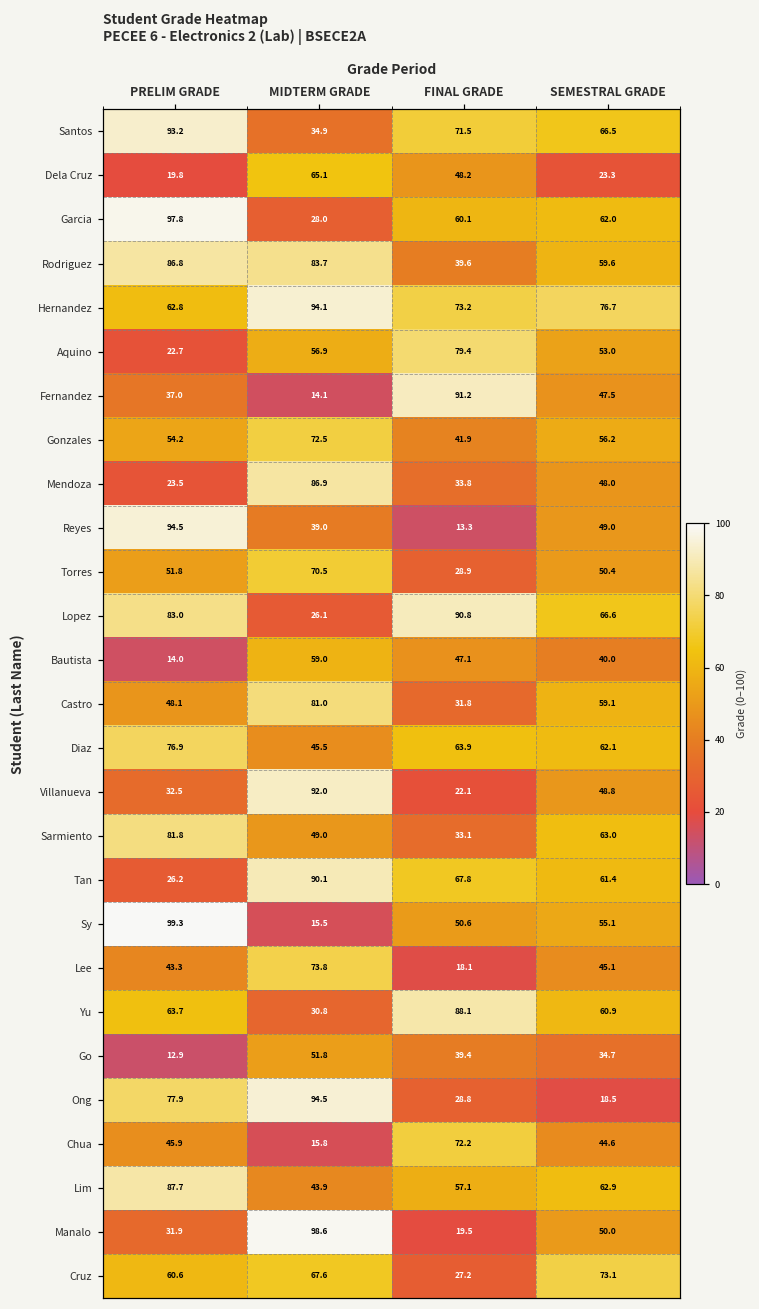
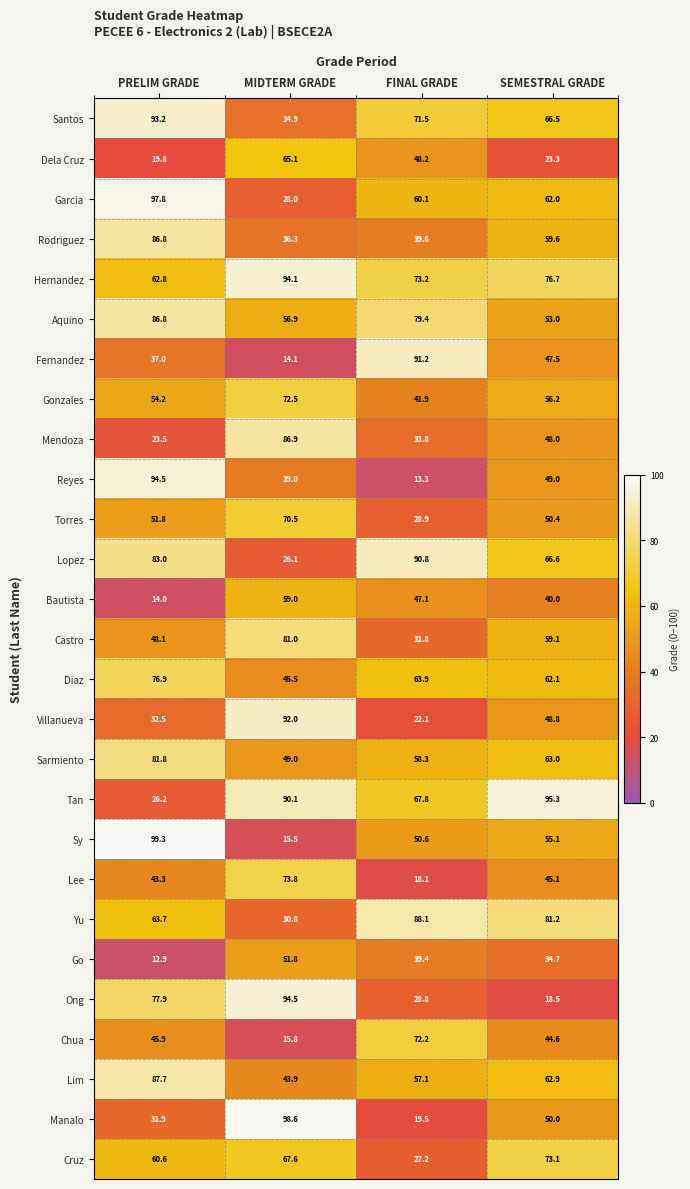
  {
    "Santos": {
      "PRELIM GRADE": 93.2,
      "MIDTERM GRADE": 34.9,
      "FINAL GRADE": 71.5,
      "SEMESTRAL GRADE": 66.5
    },
    "Dela Cruz": {
      "PRELIM GRADE": 19.8,
      "MIDTERM GRADE": 65.1,
      "FINAL GRADE": 48.2,
      "SEMESTRAL GRADE": 23.3
    },
    "Garcia": {
      "PRELIM GRADE": 97.8,
      "MIDTERM GRADE": 28.0,
      "FINAL GRADE": 60.1,
      "SEMESTRAL GRADE": 62.0
    },
    "Rodriguez": {
      "PRELIM GRADE": 86.8,
-     "MIDTERM GRADE": 83.7,
+     "MIDTERM GRADE": 36.3,
      "FINAL GRADE": 39.6,
      "SEMESTRAL GRADE": 59.6
    },
    "Hernandez": {
      "PRELIM GRADE": 62.8,
      "MIDTERM GRADE": 94.1,
      "FINAL GRADE": 73.2,
      "SEMESTRAL GRADE": 76.7
    },
    "Aquino": {
-     "PRELIM GRADE": 22.7,
+     "PRELIM GRADE": 86.8,
      "MIDTERM GRADE": 56.9,
      "FINAL GRADE": 79.4,
      "SEMESTRAL GRADE": 53.0
    },
    "Fernandez": {
      "PRELIM GRADE": 37.0,
      "MIDTERM GRADE": 14.1,
      "FINAL GRADE": 91.2,
      "SEMESTRAL GRADE": 47.5
    },
    "Gonzales": {
      "PRELIM GRADE": 54.2,
      "MIDTERM GRADE": 72.5,
      "FINAL GRADE": 41.9,
      "SEMESTRAL GRADE": 56.2
    },
    "Mendoza": {
      "PRELIM GRADE": 23.5,
      "MIDTERM GRADE": 86.9,
      "FINAL GRADE": 33.8,
      "SEMESTRAL GRADE": 48.0
    },
    "Reyes": {
      "PRELIM GRADE": 94.5,
      "MIDTERM GRADE": 39.0,
      "FINAL GRADE": 13.3,
      "SEMESTRAL GRADE": 49.0
    },
    "Torres": {
      "PRELIM GRADE": 51.8,
      "MIDTERM GRADE": 70.5,
      "FINAL GRADE": 28.9,
      "SEMESTRAL GRADE": 50.4
    },
    "Lopez": {
      "PRELIM GRADE": 83.0,
      "MIDTERM GRADE": 26.1,
      "FINAL GRADE": 90.8,
      "SEMESTRAL GRADE": 66.6
    },
    "Bautista": {
      "PRELIM GRADE": 14.0,
      "MIDTERM GRADE": 59.0,
      "FINAL GRADE": 47.1,
      "SEMESTRAL GRADE": 40.0
    },
    "Castro": {
      "PRELIM GRADE": 48.1,
      "MIDTERM GRADE": 81.0,
      "FINAL GRADE": 31.8,
      "SEMESTRAL GRADE": 59.1
    },
    "Diaz": {
      "PRELIM GRADE": 76.9,
      "MIDTERM GRADE": 45.5,
      "FINAL GRADE": 63.9,
      "SEMESTRAL GRADE": 62.1
    },
    "Villanueva": {
      "PRELIM GRADE": 32.5,
      "MIDTERM GRADE": 92.0,
      "FINAL GRADE": 22.1,
      "SEMESTRAL GRADE": 48.8
    },
    "Sarmiento": {
      "PRELIM GRADE": 81.8,
      "MIDTERM GRADE": 49.0,
-     "FINAL GRADE": 33.1,
+     "FINAL GRADE": 58.3,
      "SEMESTRAL GRADE": 63.0
    },
    "Tan": {
      "PRELIM GRADE": 26.2,
      "MIDTERM GRADE": 90.1,
      "FINAL GRADE": 67.8,
-     "SEMESTRAL GRADE": 61.4
+     "SEMESTRAL GRADE": 95.3
    },
    "Sy": {
      "PRELIM GRADE": 99.3,
      "MIDTERM GRADE": 15.5,
      "FINAL GRADE": 50.6,
      "SEMESTRAL GRADE": 55.1
    },
    "Lee": {
      "PRELIM GRADE": 43.3,
      "MIDTERM GRADE": 73.8,
      "FINAL GRADE": 18.1,
      "SEMESTRAL GRADE": 45.1
    },
    "Yu": {
      "PRELIM GRADE": 63.7,
      "MIDTERM GRADE": 30.8,
      "FINAL GRADE": 88.1,
-     "SEMESTRAL GRADE": 60.9
+     "SEMESTRAL GRADE": 81.2
    },
    "Go": {
      "PRELIM GRADE": 12.9,
      "MIDTERM GRADE": 51.8,
      "FINAL GRADE": 39.4,
      "SEMESTRAL GRADE": 34.7
    },
    "Ong": {
      "PRELIM GRADE": 77.9,
      "MIDTERM GRADE": 94.5,
      "FINAL GRADE": 28.8,
      "SEMESTRAL GRADE": 18.5
    },
    "Chua": {
      "PRELIM GRADE": 45.9,
      "MIDTERM GRADE": 15.8,
      "FINAL GRADE": 72.2,
      "SEMESTRAL GRADE": 44.6
    },
    "Lim": {
      "PRELIM GRADE": 87.7,
      "MIDTERM GRADE": 43.9,
      "FINAL GRADE": 57.1,
      "SEMESTRAL GRADE": 62.9
    },
    "Manalo": {
      "PRELIM GRADE": 31.9,
      "MIDTERM GRADE": 98.6,
      "FINAL GRADE": 19.5,
      "SEMESTRAL GRADE": 50.0
    },
    "Cruz": {
      "PRELIM GRADE": 60.6,
      "MIDTERM GRADE": 67.6,
      "FINAL GRADE": 27.2,
      "SEMESTRAL GRADE": 73.1
    }
  }
